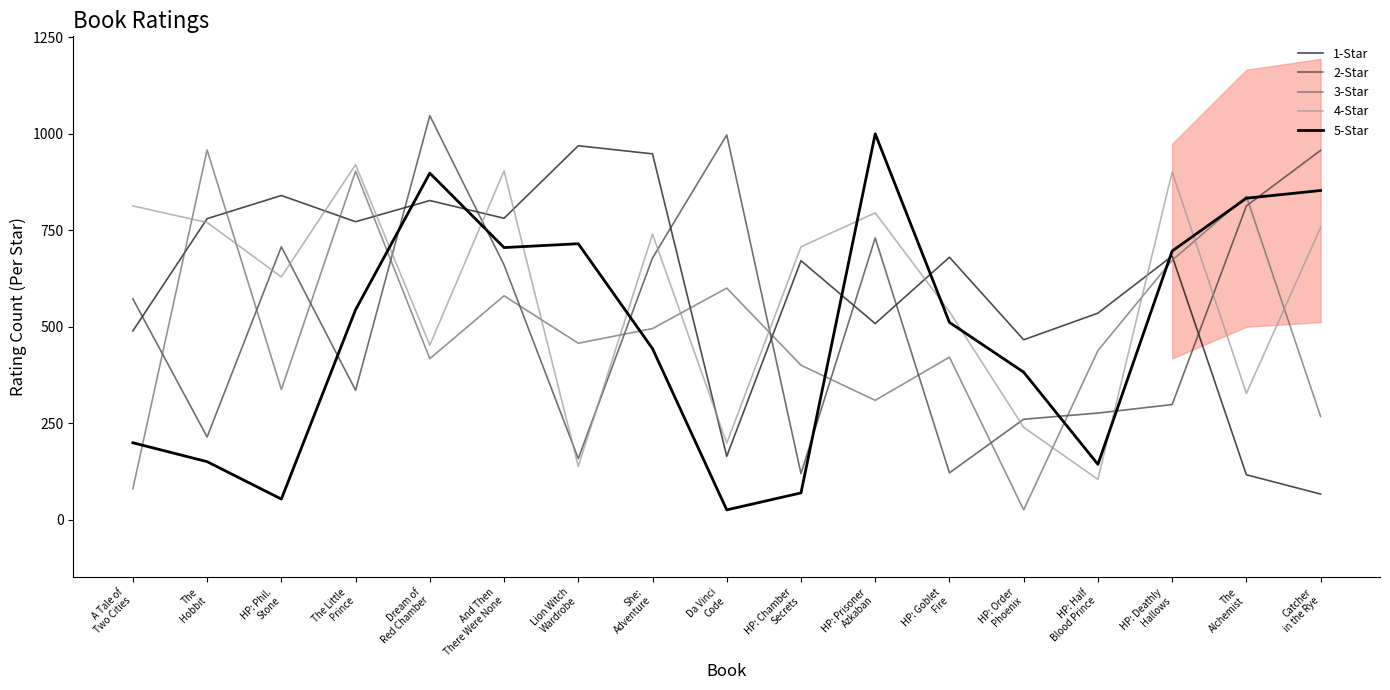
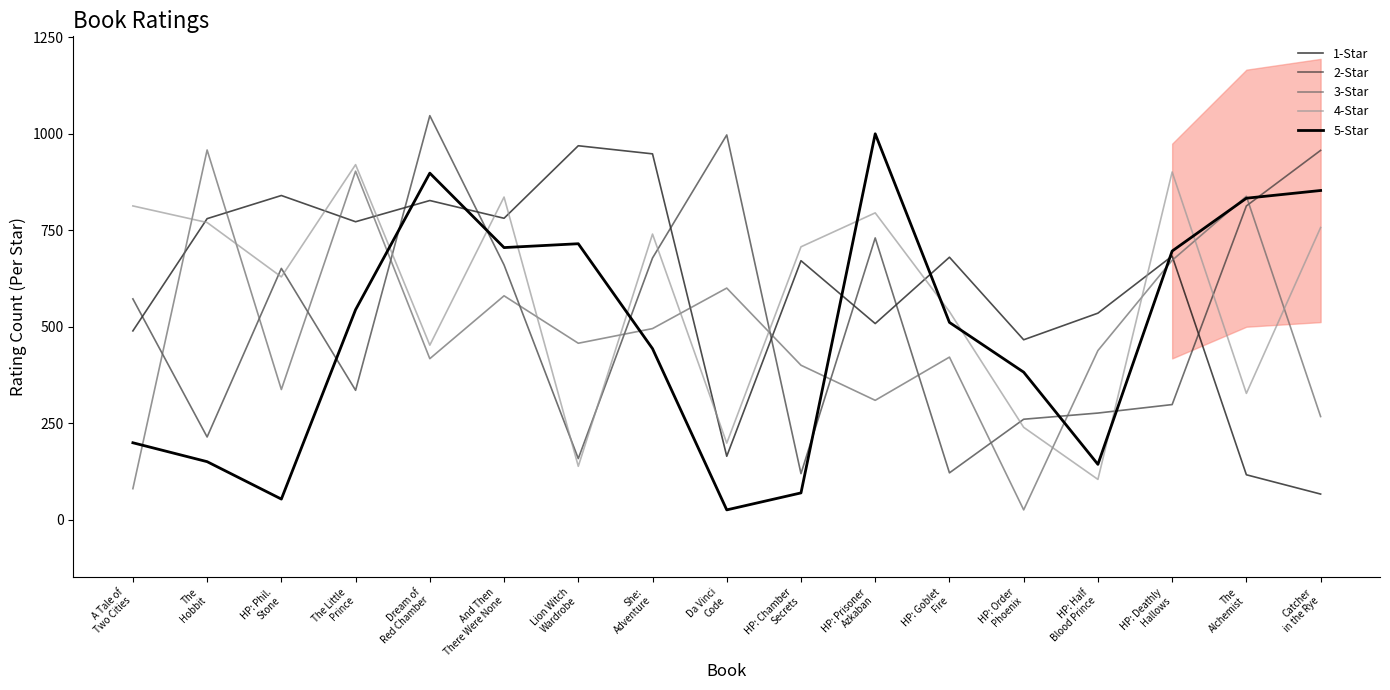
  {
    "2-Star": {
      "A Tale of Two Cities": 570,
      "The Hobbit": 210,
-     "HP: Phil. Stone": 710,
+     "HP: Phil. Stone": 650,
      "The Little Prince": 340,
      "Dream of Red Chamber": 1050,
      "And Then There Were None": 660,
      "Lion Witch Wardrobe": 160,
      "She: Adventure": 680,
      "Da Vinci Code": 1000,
      "HP: Chamber Secrets": 120,
      "HP: Prisoner Azkaban": 730,
      "HP: Goblet Fire": 120,
      "HP: Order Phoenix": 260,
      "HP: Half Blood Prince": 280,
      "HP: Deathly Hallows": 300,
      "The Alchemist": 810,
      "Catcher in the Rye": 960
    },
    "3-Star": {
      "A Tale of Two Cities": 80,
      "The Hobbit": 960,
      "HP: Phil. Stone": 340,
      "The Little Prince": 900,
      "Dream of Red Chamber": 420,
      "And Then There Were None": 580,
      "Lion Witch Wardrobe": 460,
      "She: Adventure": 500,
      "Da Vinci Code": 600,
      "HP: Chamber Secrets": 400,
      "HP: Prisoner Azkaban": 310,
      "HP: Goblet Fire": 420,
      "HP: Order Phoenix": 30,
      "HP: Half Blood Prince": 440,
      "HP: Deathly Hallows": 670,
      "Catcher in the Rye": 270
    },
    "4-Star": {
      "A Tale of Two Cities": 810,
      "The Hobbit": 770,
      "HP: Phil. Stone": 630,
      "The Little Prince": 920,
      "Dream of Red Chamber": 450,
-     "And Then There Were None": 900,
+     "And Then There Were None": 840,
      "Lion Witch Wardrobe": 140,
      "She: Adventure": 740,
      "Da Vinci Code": 200,
      "HP: Chamber Secrets": 710,
      "HP: Prisoner Azkaban": 800,
      "HP: Goblet Fire": 540,
      "HP: Order Phoenix": 240,
      "HP: Half Blood Prince": 100,
      "HP: Deathly Hallows": 900,
      "The Alchemist": 330,
      "Catcher in the Rye": 760
    }
  }
